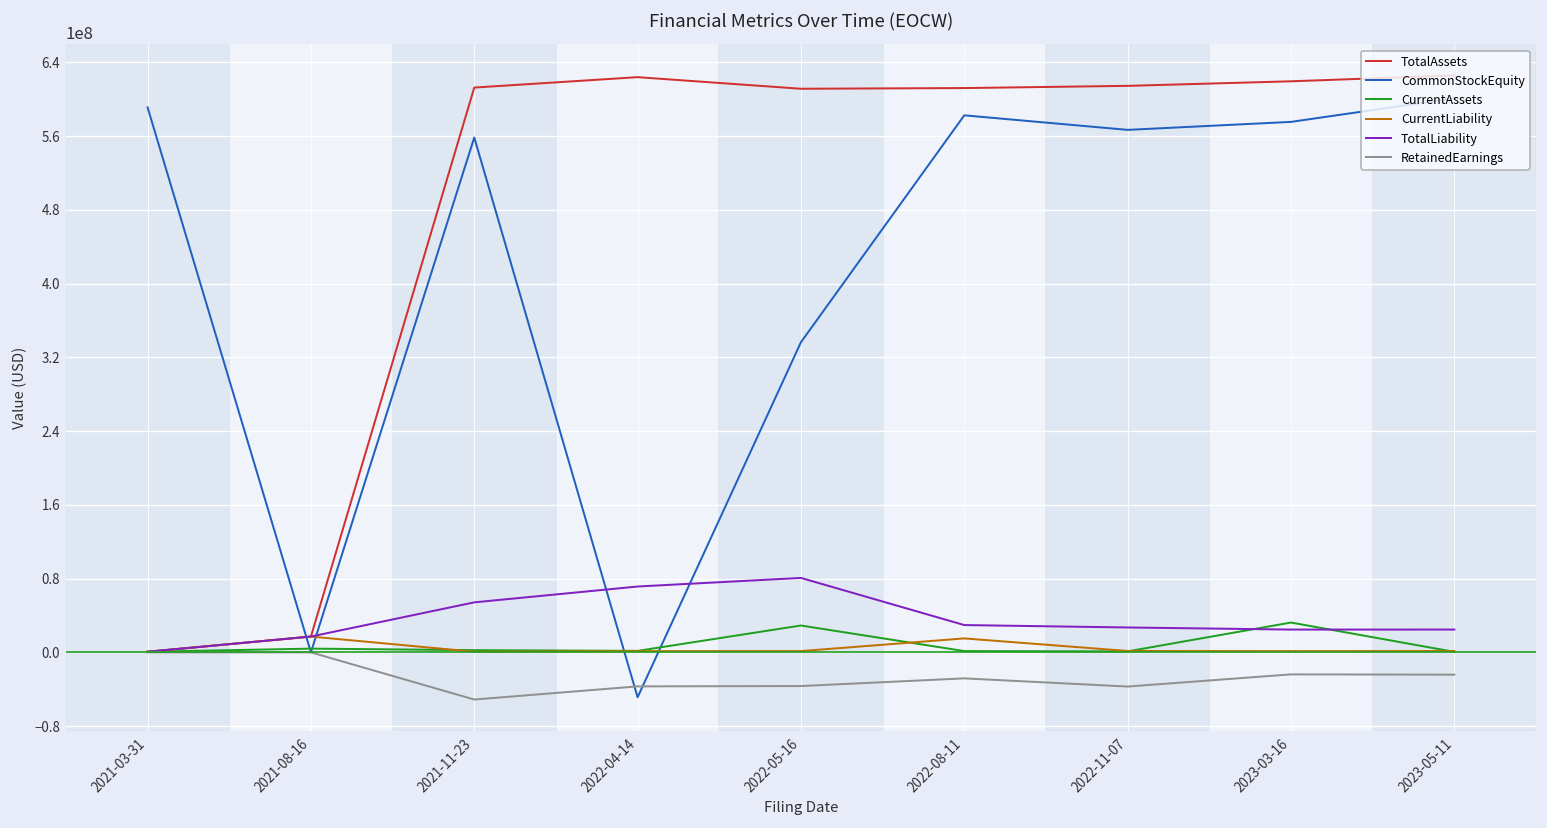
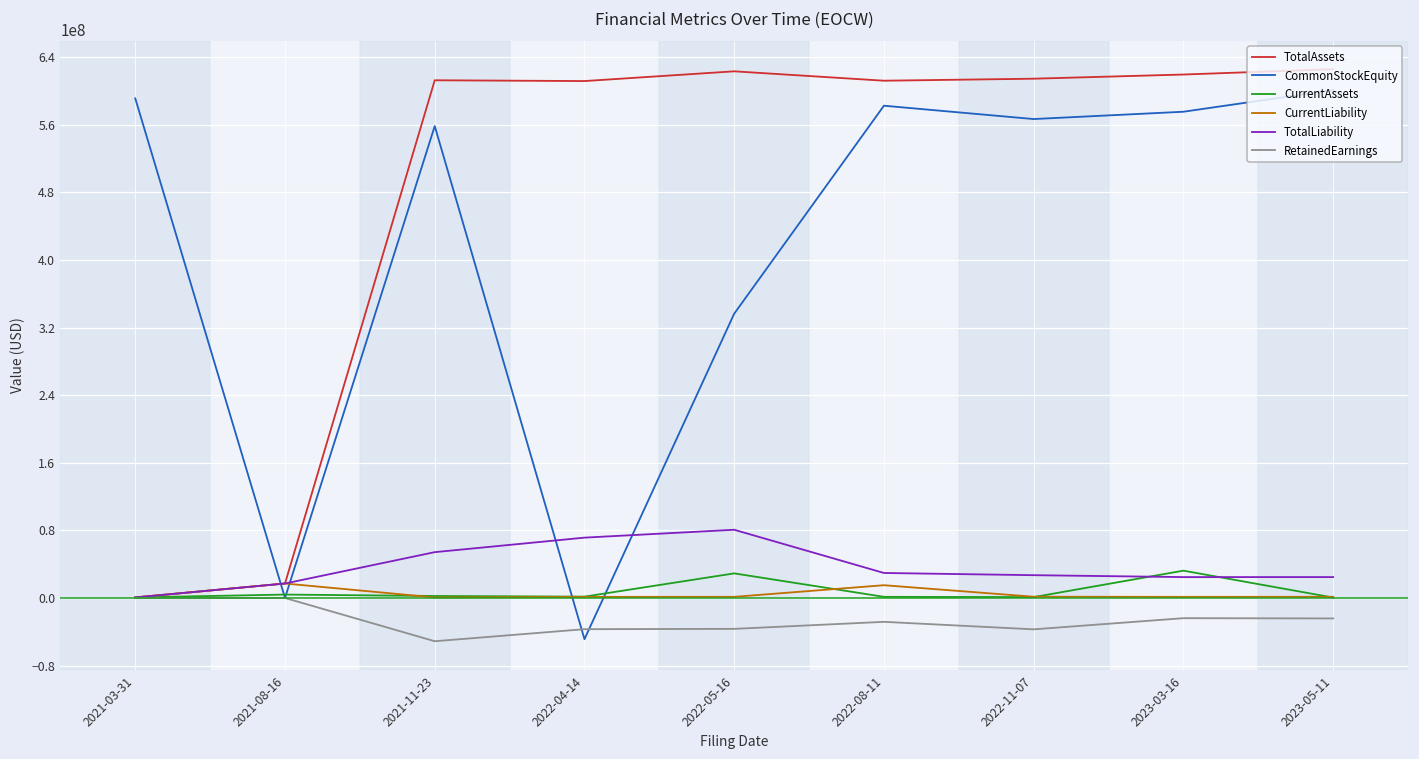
  {
    "TotalAssets": {
      "2021-11-23": 610000000,
-     "2022-04-14": 620000000,
-     "2022-05-16": 610000000,
+     "2022-04-14": 610000000,
+     "2022-05-16": 620000000,
      "2022-08-11": 610000000,
      "2022-11-07": 610000000,
      "2023-03-16": 620000000
    },
    "CommonStockEquity": {
      "2021-03-31": 590000000,
      "2021-11-23": 560000000,
      "2022-04-14": -50000000,
      "2022-05-16": 340000000,
      "2022-08-11": 580000000,
      "2022-11-07": 570000000,
      "2023-03-16": 580000000
    },
    "CurrentAssets": {
      "2021-08-16": 0,
      "2022-05-16": 30000000,
      "2022-08-11": 0,
      "2023-03-16": 30000000
    },
    "CurrentLiability": {
      "2022-05-16": 0,
      "2022-08-11": 20000000,
      "2023-03-16": 0
    },
    "TotalLiability": {
      "2021-11-23": 50000000,
      "2022-04-14": 70000000,
      "2022-05-16": 80000000,
      "2022-08-11": 30000000,
      "2022-11-07": 30000000,
      "2023-03-16": 20000000,
      "2023-05-11": 20000000
    },
    "RetainedEarnings": {
      "2021-11-23": -50000000,
      "2022-04-14": -40000000,
      "2022-05-16": -40000000,
      "2022-08-11": -30000000,
      "2022-11-07": -40000000,
      "2023-03-16": -20000000,
      "2023-05-11": -20000000
    }
  }
